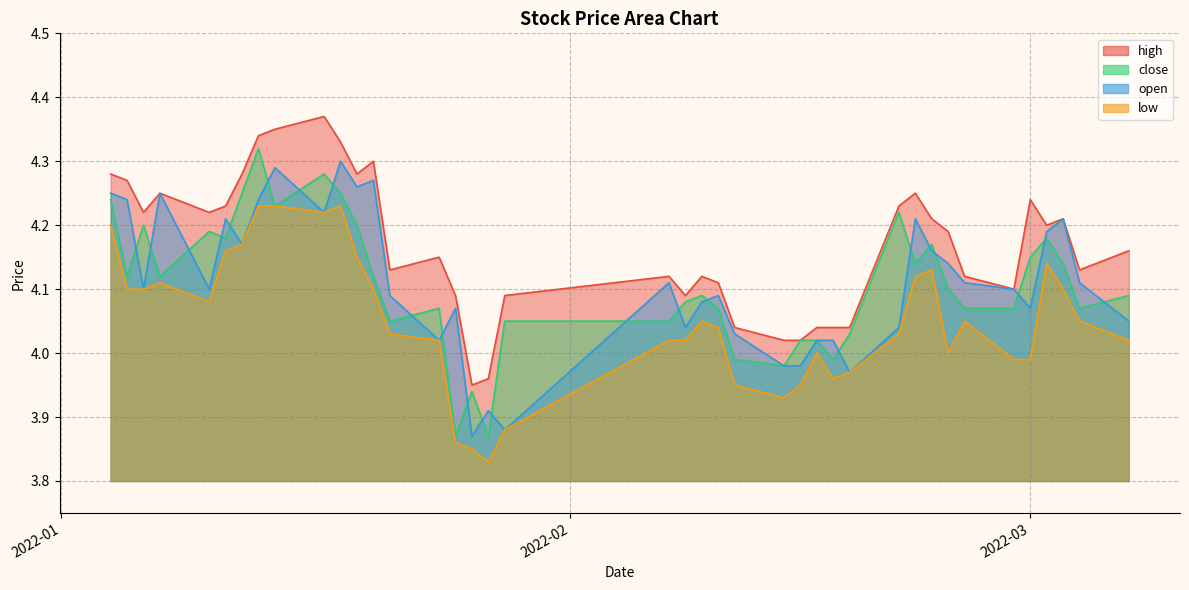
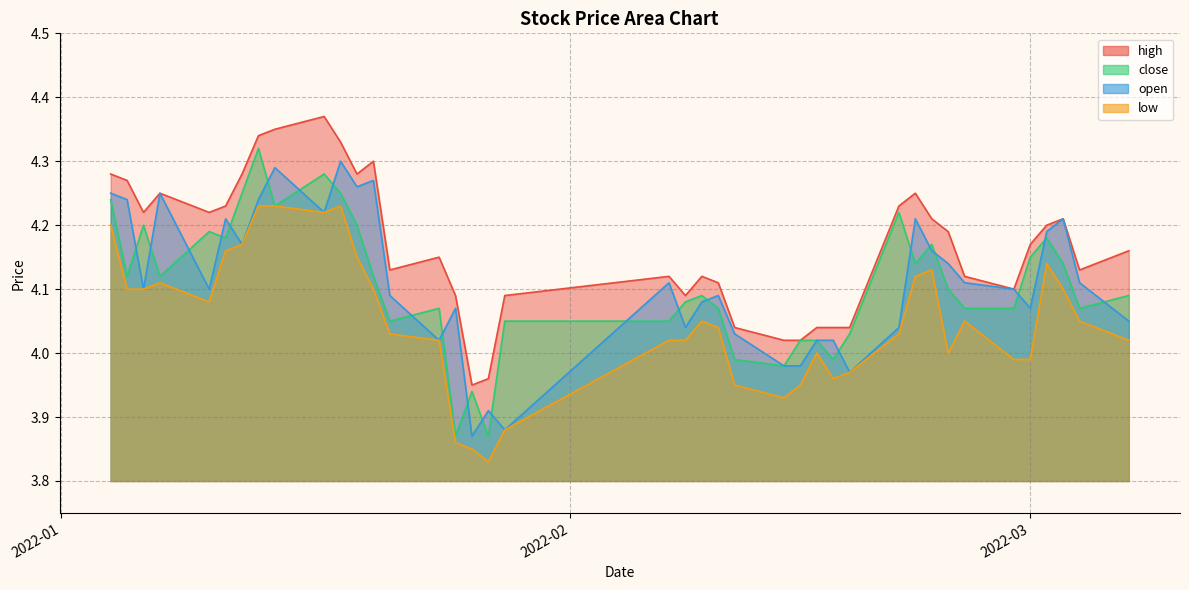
  {
    "high": {
-     "2022-03": 4.24
+     "2022-03": 4.17
    },
    "close": {
      "2022-03": 4.15
    },
    "open": {
      "2022-03": 4.07
    },
    "low": {
      "2022-03": 3.99
    }
  }
